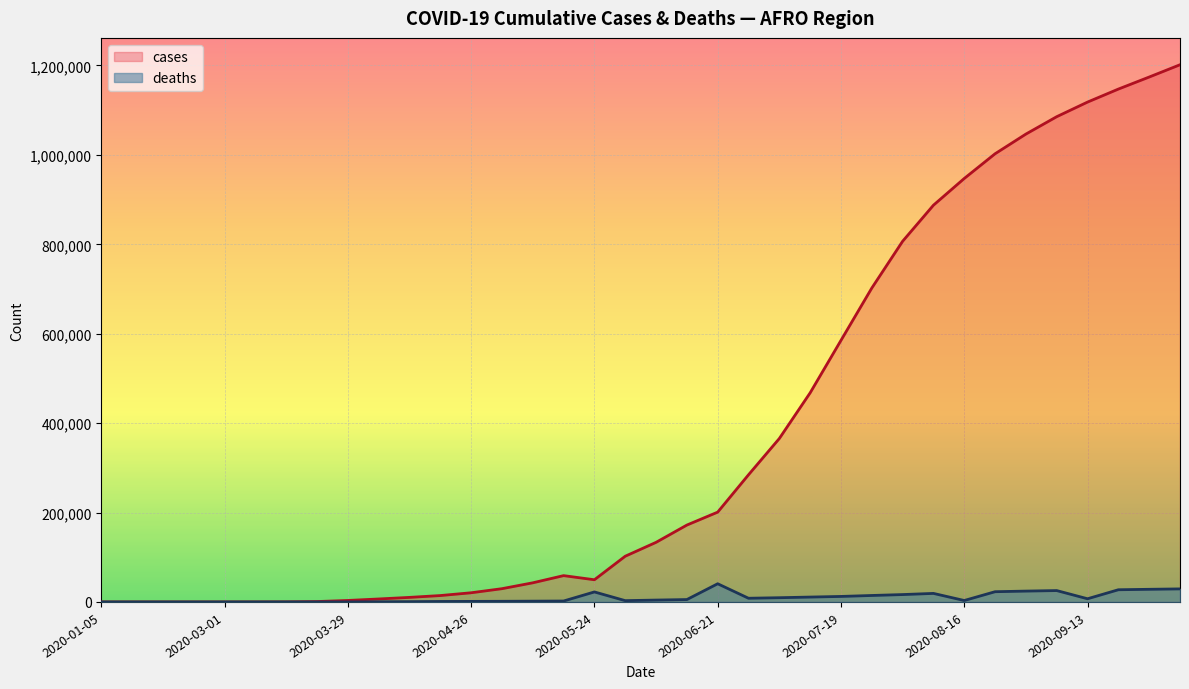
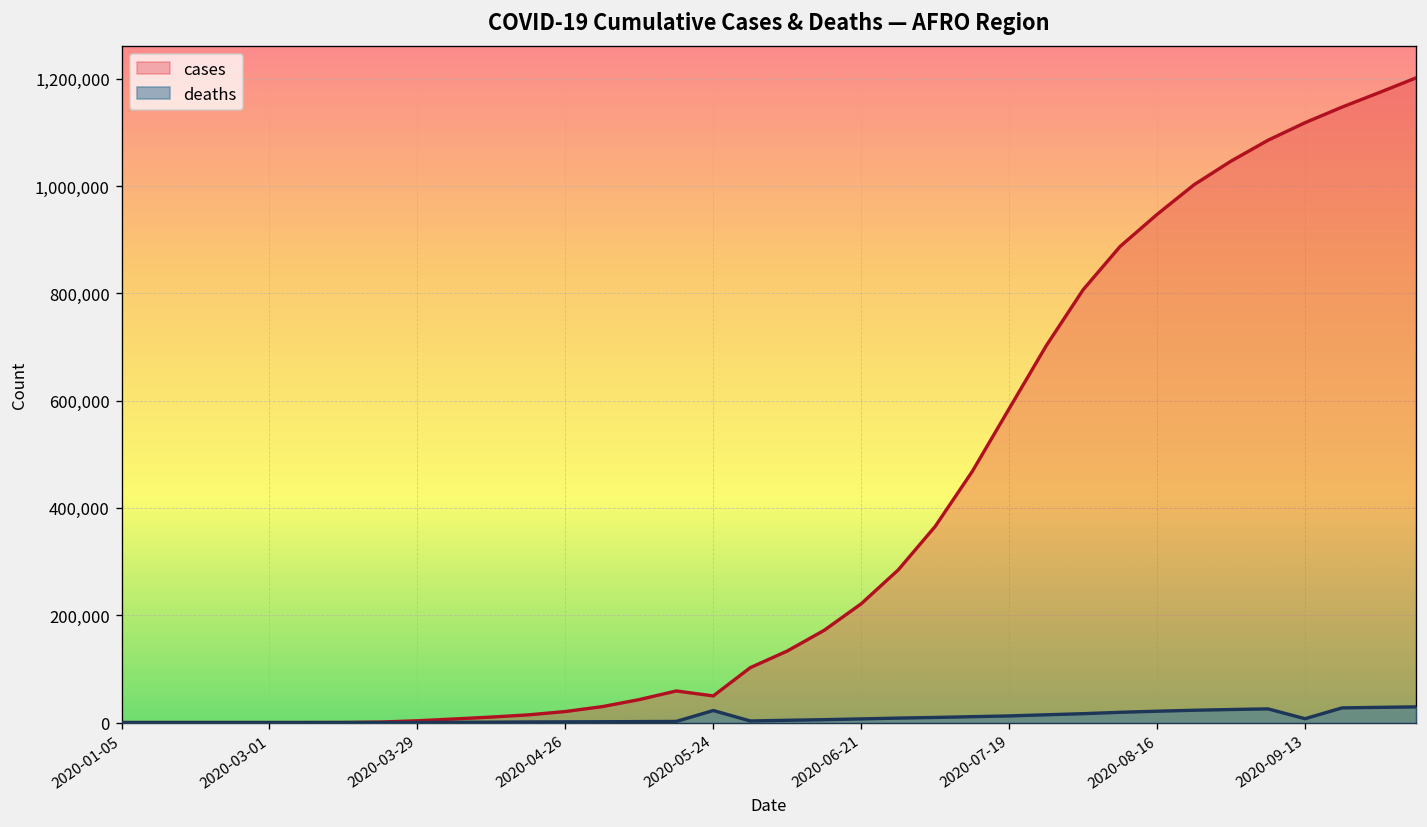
  {
    "cases": {
      "2020-04-26": "20,000",
      "2020-05-24": "50,000",
-     "2020-06-21": "200,000",
+     "2020-06-21": "220,000",
      "2020-07-19": "590,000",
      "2020-08-16": "950,000",
      "2020-09-13": "1,120,000"
    },
    "deaths": {
      "2020-04-26": "0",
      "2020-05-24": "20,000",
-     "2020-06-21": "40,000",
+     "2020-06-21": "10,000",
      "2020-07-19": "10,000",
-     "2020-08-16": "0",
+     "2020-08-16": "20,000",
      "2020-09-13": "10,000"
    }
  }
